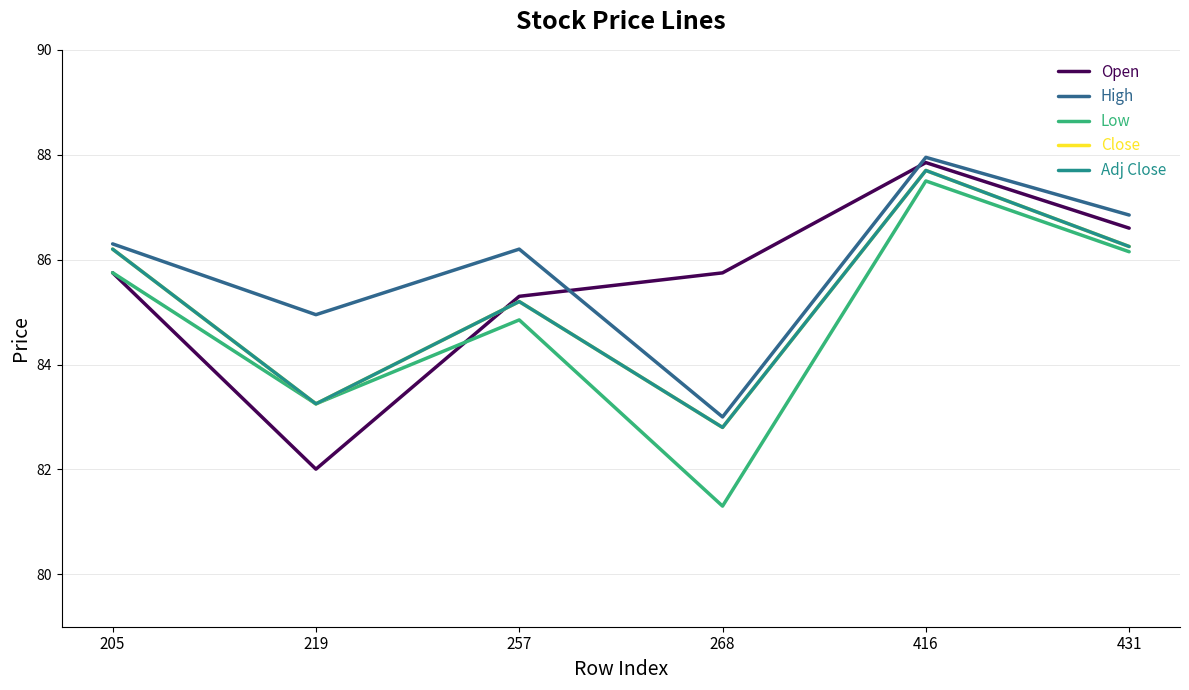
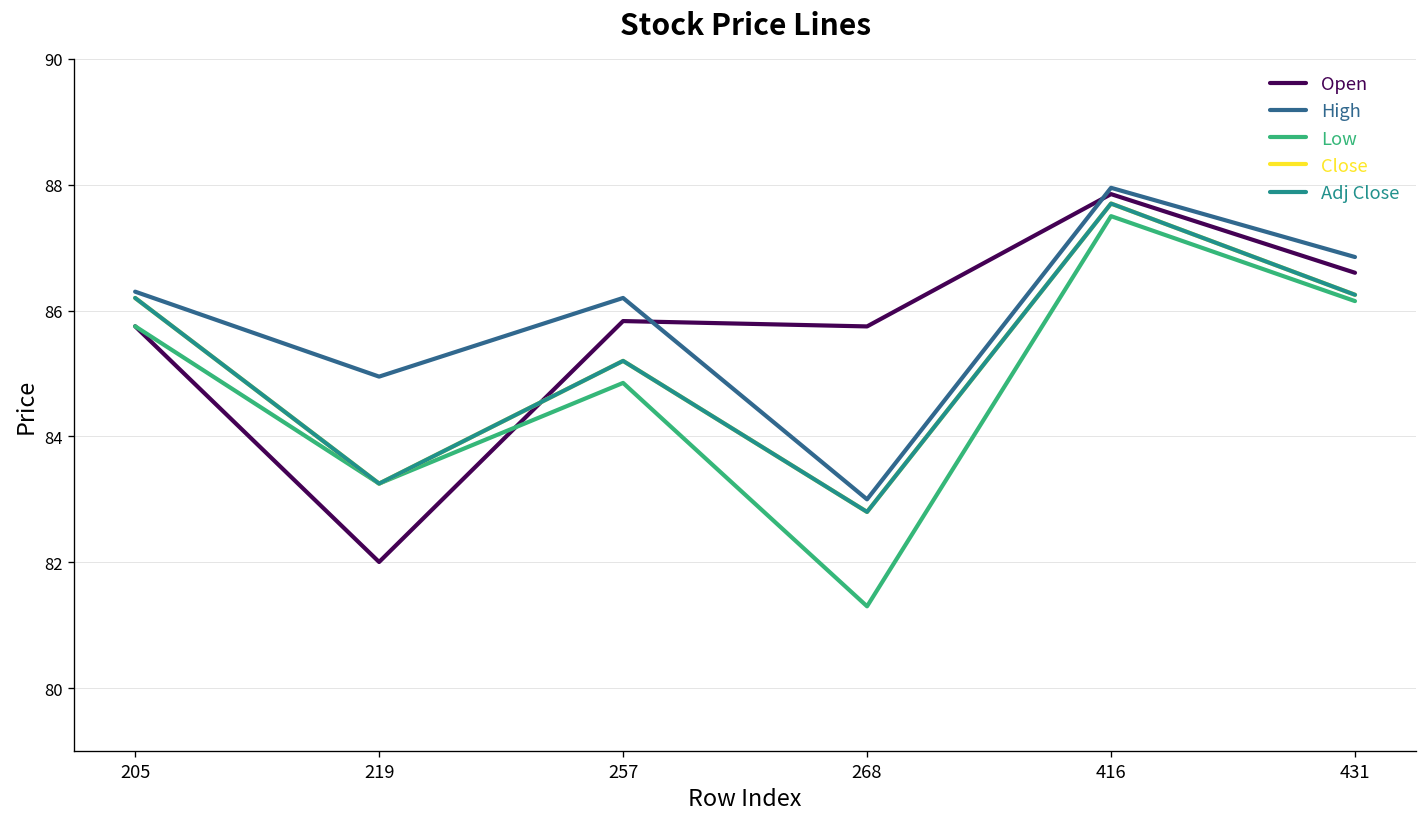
  {
    "Open": {
      "219": 82.0,
-     "257": 85.3,
+     "257": 85.8,
      "268": 85.7,
      "416": 87.8,
      "431": 86.6
    }
  }
